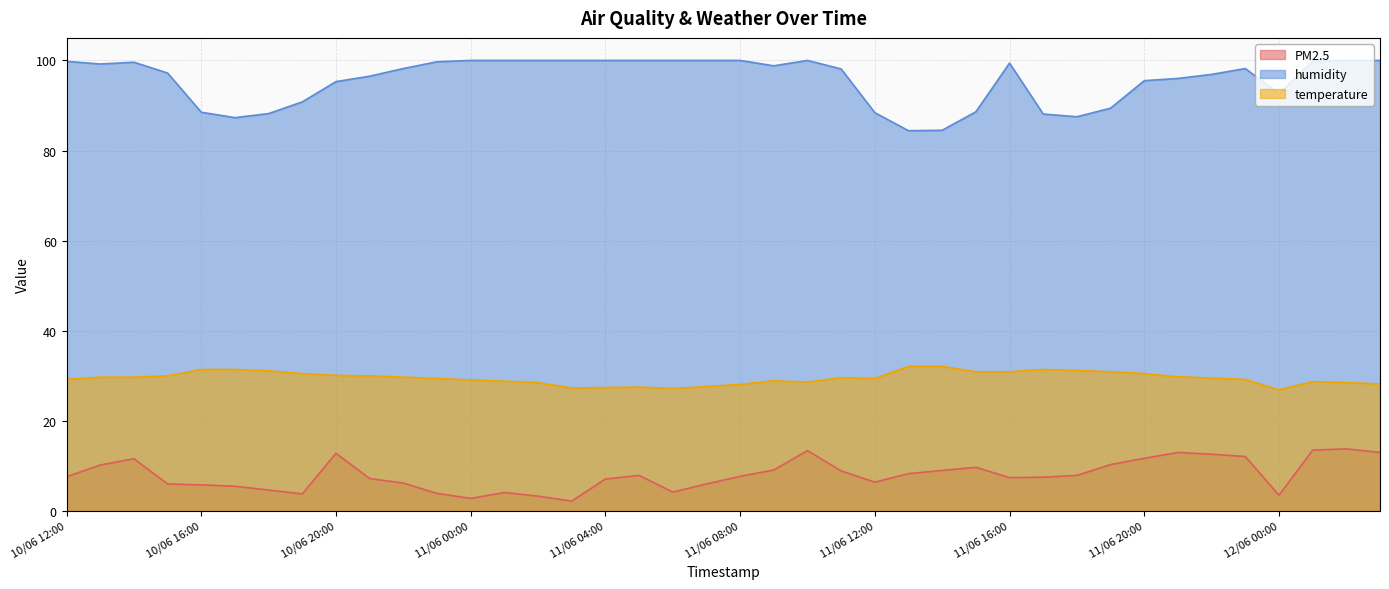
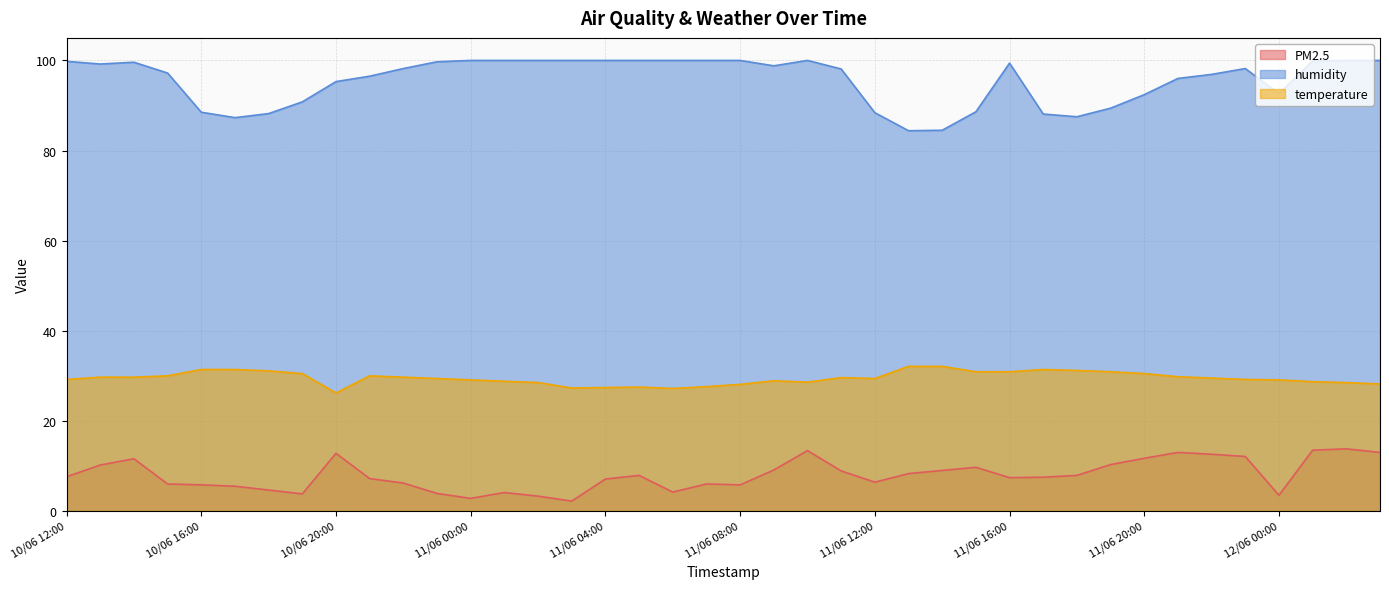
  {
    "PM2.5": {
      "10/06 12:00": 8,
      "10/06 16:00": 6,
      "10/06 20:00": 13,
      "11/06 00:00": 3,
      "11/06 04:00": 7,
-     "11/06 08:00": 8,
+     "11/06 08:00": 6,
      "11/06 12:00": 6,
      "11/06 16:00": 7,
      "11/06 20:00": 12,
      "12/06 00:00": 4
    },
    "humidity": {
      "10/06 12:00": 100,
      "10/06 16:00": 89,
      "10/06 20:00": 95,
      "11/06 00:00": 100,
      "11/06 04:00": 100,
      "11/06 08:00": 100,
      "11/06 12:00": 88,
      "11/06 16:00": 99,
-     "11/06 20:00": 96
+     "11/06 20:00": 92
    },
    "temperature": {
      "10/06 12:00": 29,
      "10/06 16:00": 31,
-     "10/06 20:00": 30,
+     "10/06 20:00": 26,
      "11/06 00:00": 29,
      "11/06 04:00": 27,
      "11/06 08:00": 28,
      "11/06 12:00": 29,
      "11/06 16:00": 31,
      "11/06 20:00": 31,
-     "12/06 00:00": 27
+     "12/06 00:00": 29
    }
  }
